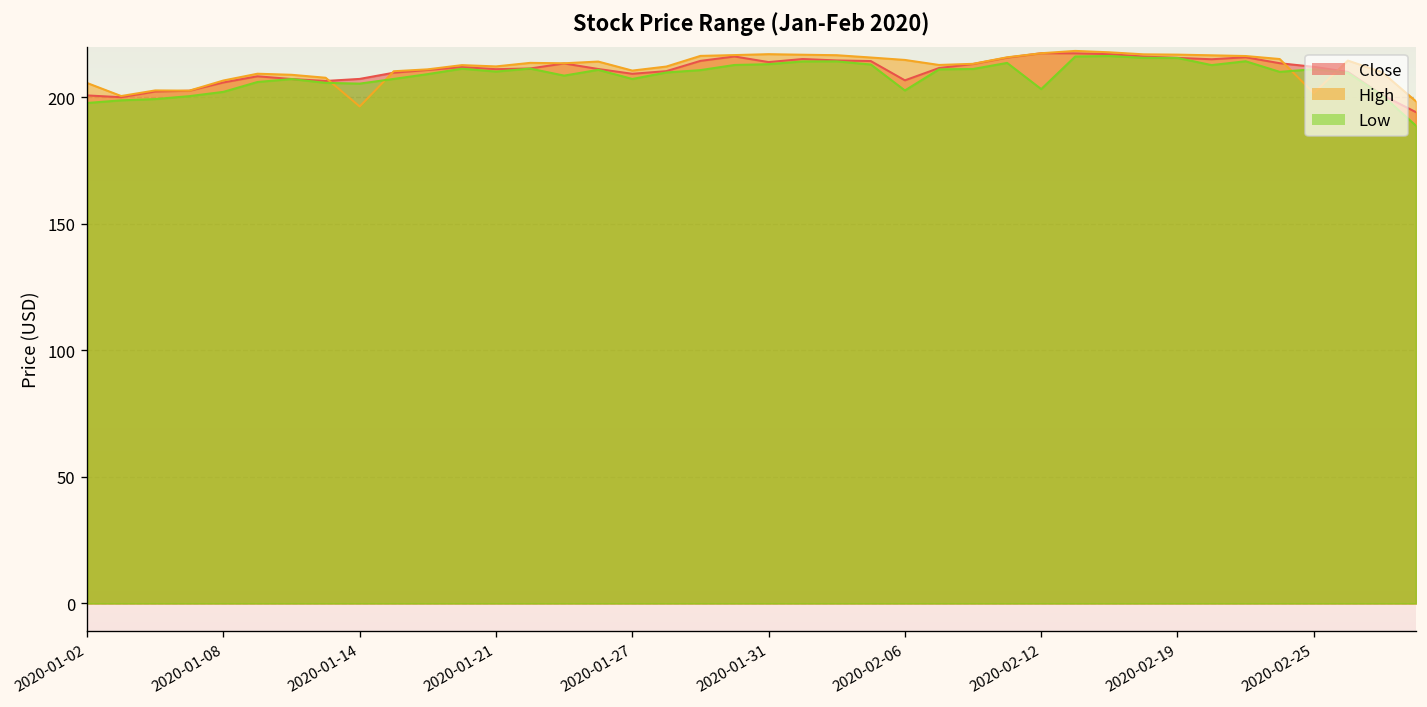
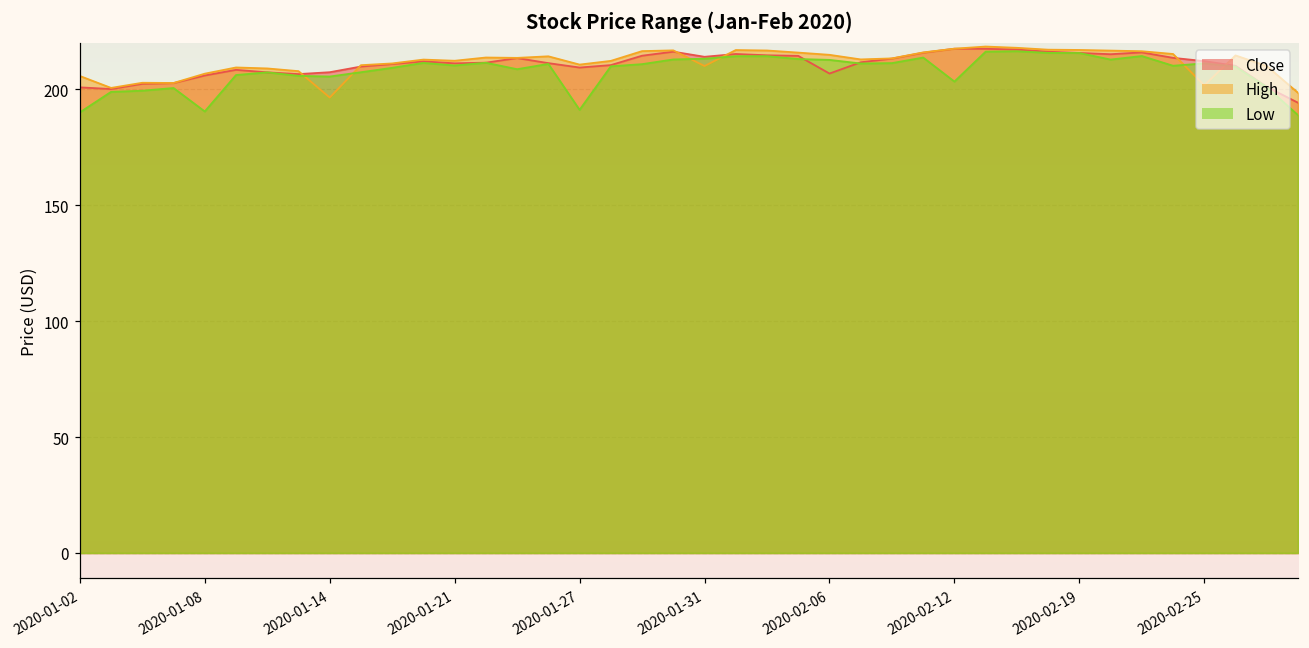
  {
    "Close": {
      "2020-01-02": 201,
      "2020-01-14": 207,
      "2020-01-27": 209,
      "2020-02-06": 207
    },
    "High": {
      "2020-01-02": 206,
      "2020-01-14": 196,
      "2020-01-27": 211,
-     "2020-01-31": 217,
+     "2020-01-31": 210,
      "2020-02-06": 215,
      "2020-02-19": 217
    },
    "Low": {
-     "2020-01-02": 198,
-     "2020-01-08": 202,
+     "2020-01-02": 190,
+     "2020-01-08": 190,
      "2020-01-14": 205,
-     "2020-01-27": 207,
-     "2020-02-06": 203,
+     "2020-01-27": 191,
+     "2020-02-06": 213,
      "2020-02-12": 203
    }
  }
